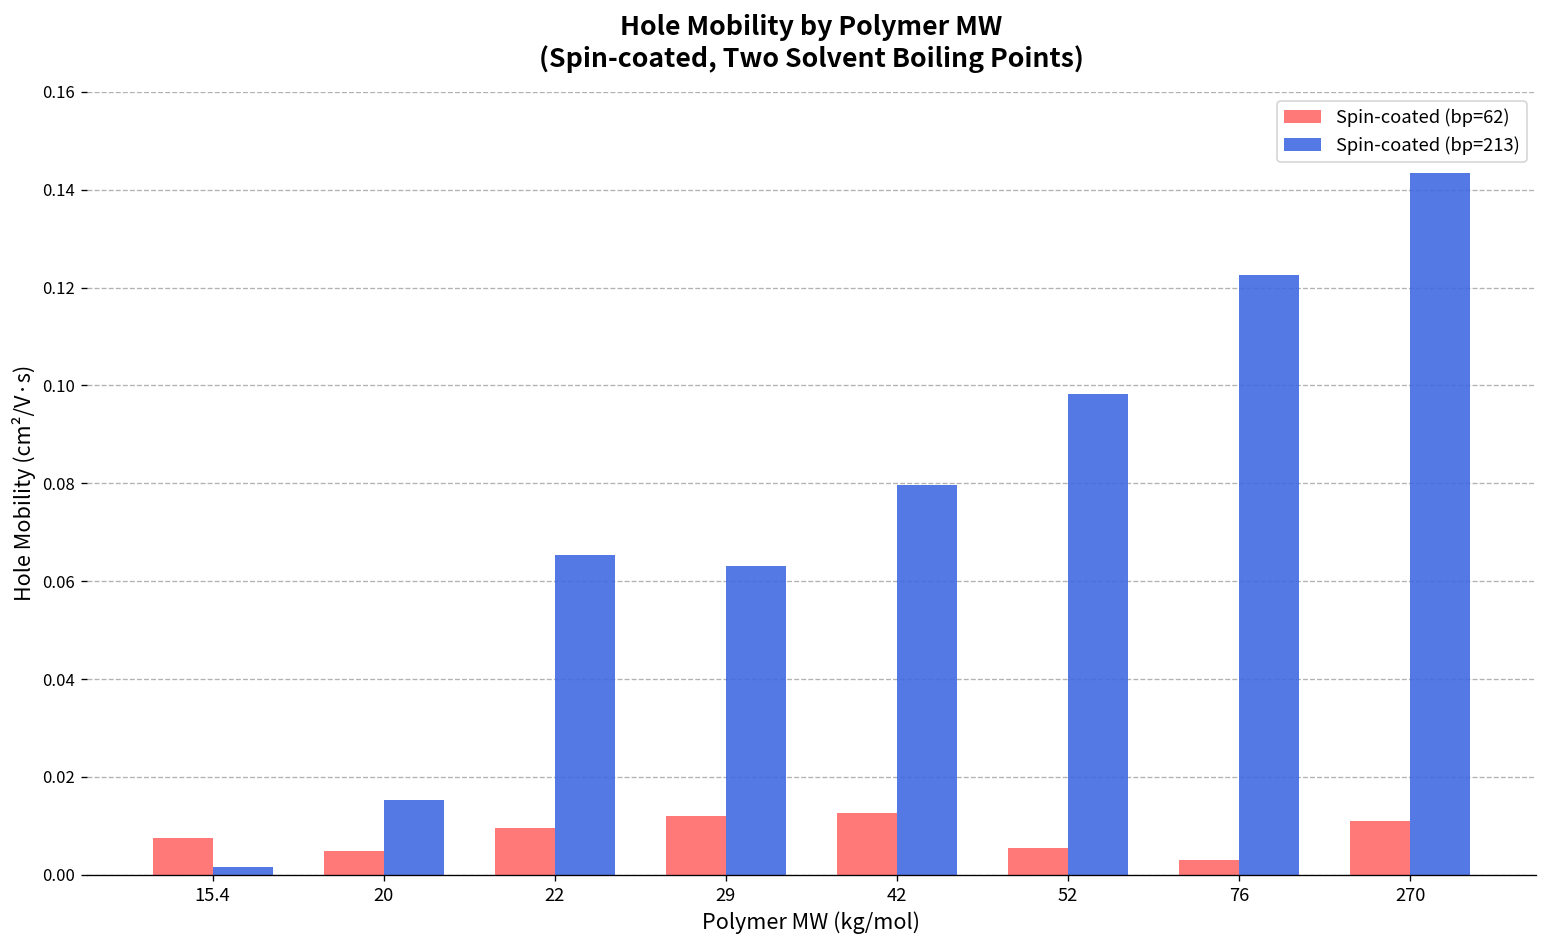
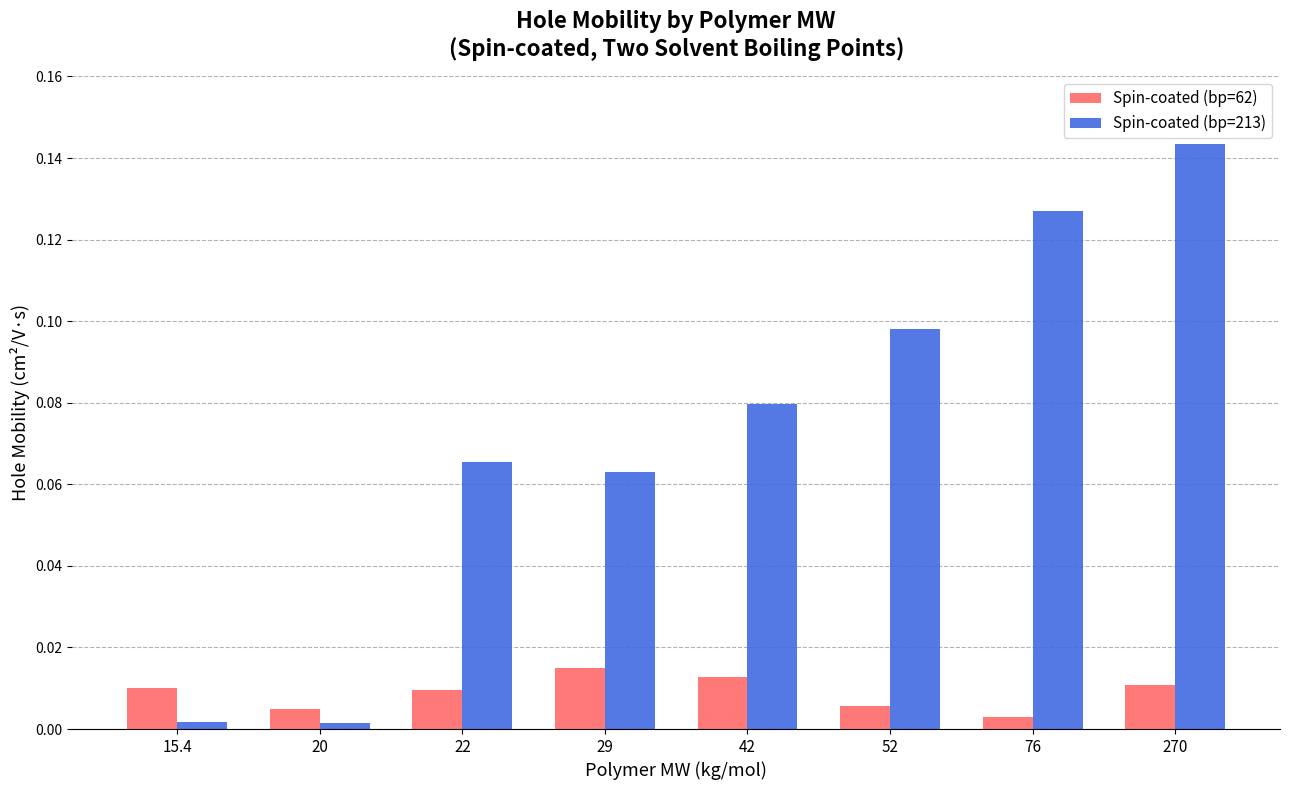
  {
    "Spin-coated (bp=62)": {
-     "15.4": 0.008,
+     "15.4": 0.010,
      "20": 0.005,
      "22": 0.009,
-     "29": 0.012,
+     "29": 0.015,
      "42": 0.013,
      "52": 0.006,
      "76": 0.003,
      "270": 0.011
    },
    "Spin-coated (bp=213)": {
      "15.4": 0.002,
-     "20": 0.015,
+     "20": 0.001,
      "22": 0.065,
      "29": 0.063,
      "42": 0.080,
      "52": 0.098,
-     "76": 0.123,
+     "76": 0.127,
      "270": 0.144
    }
  }
